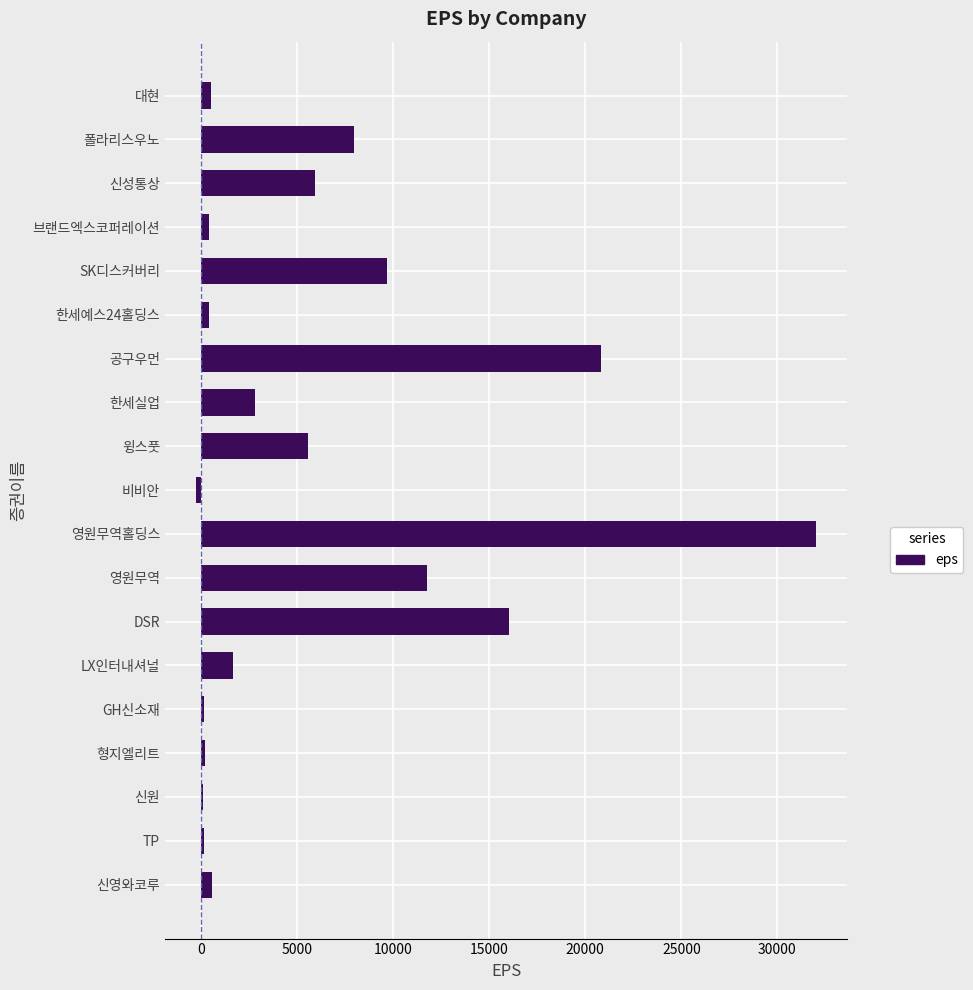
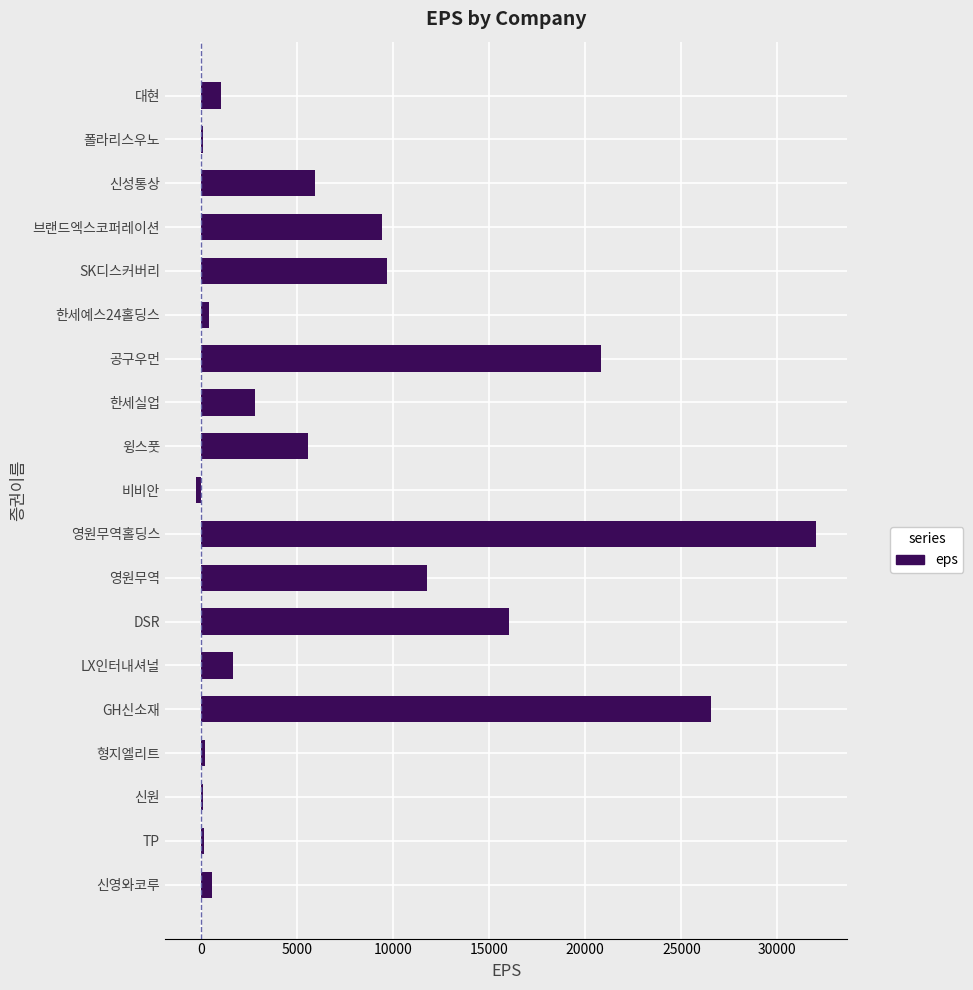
  {
-   "대현": 500,
-   "폴라리스우노": 8000,
+   "대현": 1000,
+   "폴라리스우노": 100,
    "신성통상": 5900,
-   "브랜드엑스코퍼레이션": 400,
+   "브랜드엑스코퍼레이션": 9400,
    "SK디스커버리": 9700,
    "한세예스24홀딩스": 400,
    "공구우먼": 20800,
    "한세실업": 2800,
    "윙스풋": 5600,
    "비비안": -300,
    "영원무역홀딩스": 32000,
    "영원무역": 11800,
    "DSR": 16000,
    "LX인터내셔널": 1700,
-   "GH신소재": 100,
+   "GH신소재": 26500,
    "형지엘리트": 200,
    "신영와코루": 600
  }
